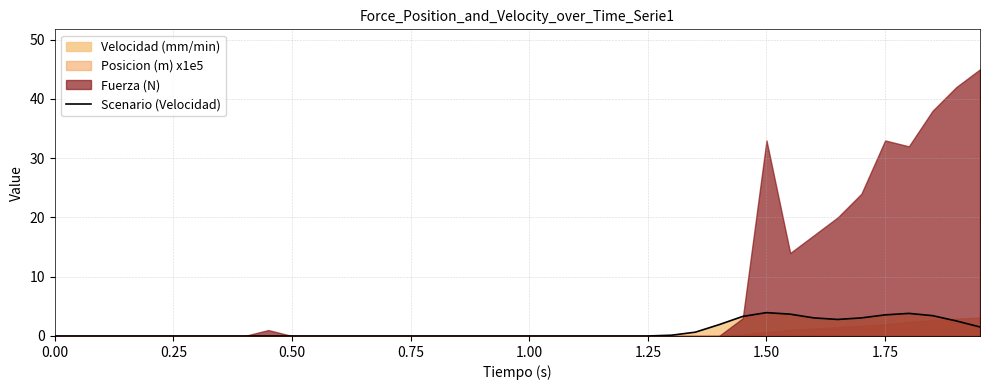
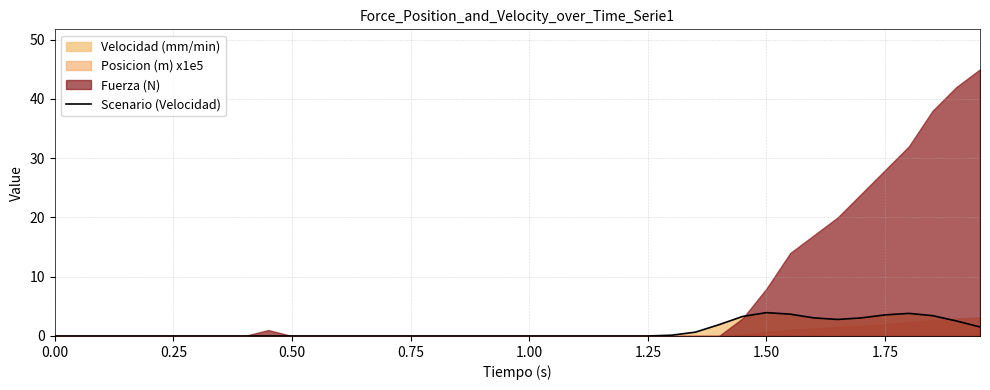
  {
    "Fuerza (N)": {
-     "1.50": 33,
-     "1.75": 33
+     "1.50": 8,
+     "1.75": 28
    }
  }
